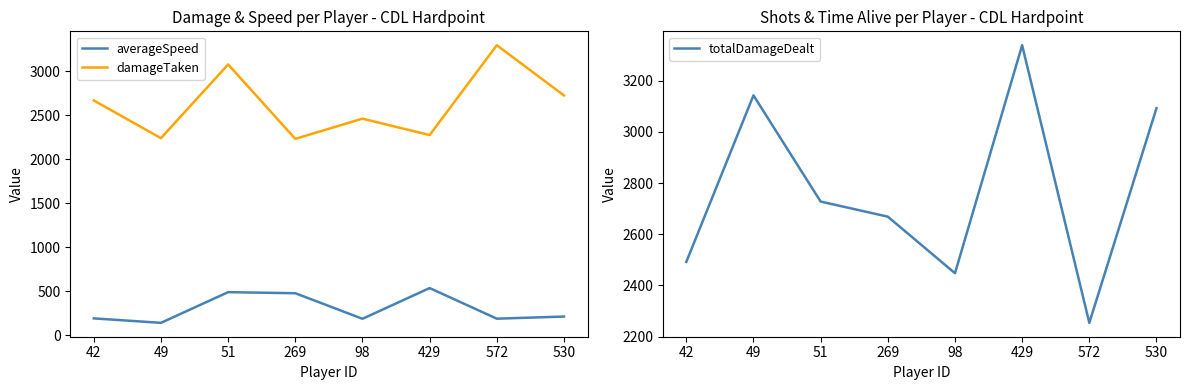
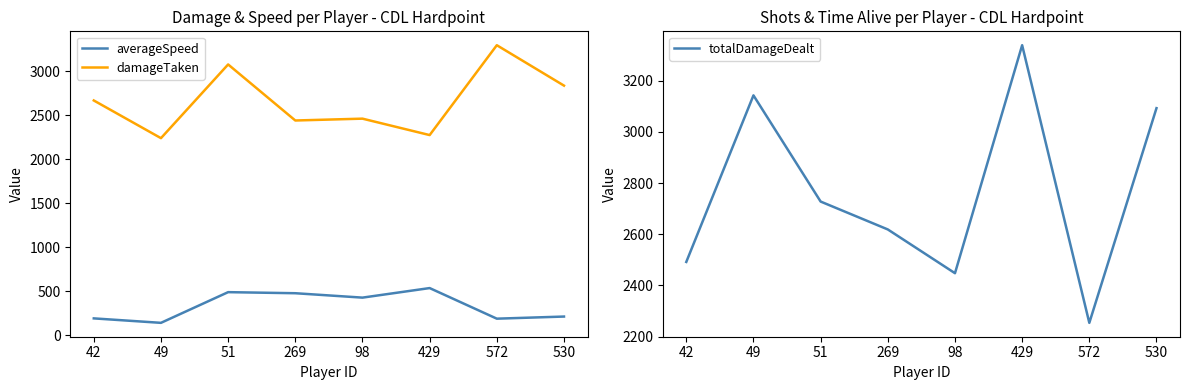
  {
    "Damage & Speed per Player - CDL Hardpoint": {
      "averageSpeed": {
        "42": 200,
        "49": 100,
        "51": 500,
        "269": 500,
-       "98": 200,
+       "98": 400,
        "429": 500,
        "572": 200,
        "530": 200
      },
      "damageTaken": {
        "42": 2700,
        "49": 2200,
        "51": 3100,
-       "269": 2200,
+       "269": 2400,
        "98": 2500,
        "429": 2300,
        "572": 3300,
-       "530": 2700
+       "530": 2800
      }
    },
    "Shots & Time Alive per Player - CDL Hardpoint": {
      "42": 2490,
      "49": 3140,
      "51": 2730,
-     "269": 2670,
+     "269": 2620,
      "98": 2450,
      "429": 3340,
      "572": 2250,
      "530": 3090
    }
  }
